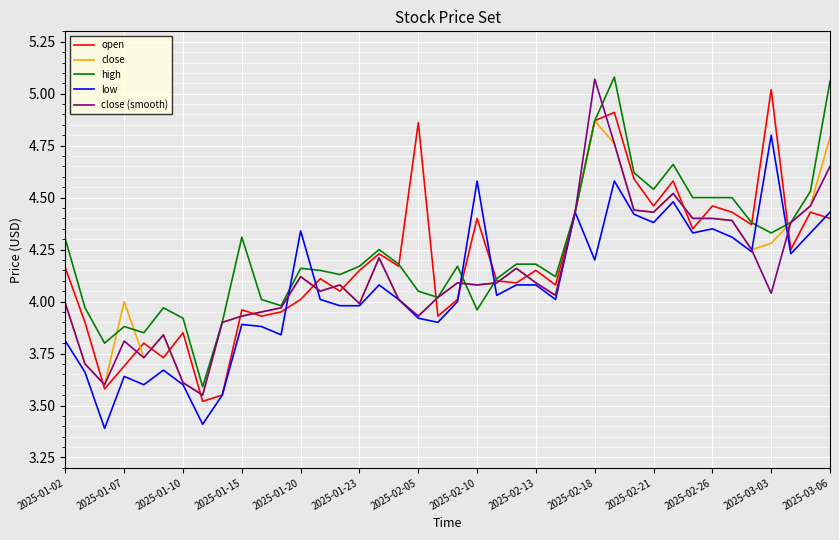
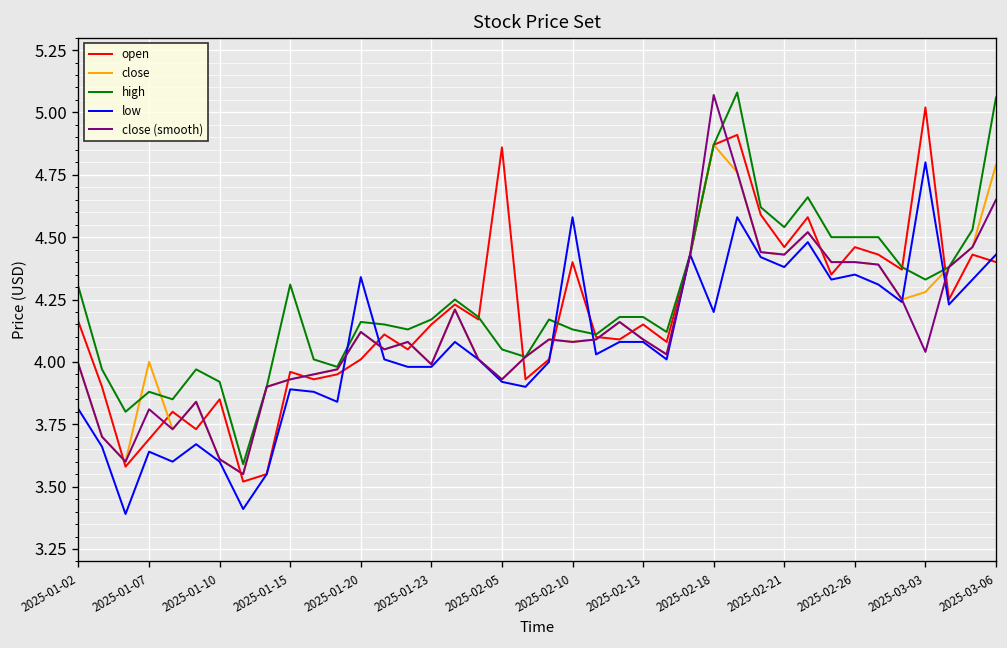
  {
    "open": {
      "2025-01-02": 4.16,
      "2025-01-07": 3.69,
      "2025-01-10": 3.85,
      "2025-01-15": 3.96,
      "2025-01-20": 4.01,
      "2025-01-23": 4.15,
      "2025-02-05": 4.86,
      "2025-02-10": 4.40,
      "2025-02-13": 4.15,
      "2025-02-21": 4.46,
      "2025-02-26": 4.46,
      "2025-03-03": 5.02,
      "2025-03-06": 4.40
    },
    "close": {
      "2025-01-07": 4.00,
      "2025-03-03": 4.28,
      "2025-03-06": 4.79
    },
    "high": {
      "2025-01-02": 4.30,
      "2025-01-07": 3.88,
      "2025-01-10": 3.92,
      "2025-01-15": 4.31,
      "2025-01-20": 4.16,
      "2025-01-23": 4.17,
      "2025-02-05": 4.05,
-     "2025-02-10": 3.96,
+     "2025-02-10": 4.13,
      "2025-02-13": 4.18,
      "2025-02-21": 4.54,
      "2025-02-26": 4.50,
      "2025-03-03": 4.33,
      "2025-03-06": 5.06
    },
    "low": {
      "2025-01-02": 3.81,
      "2025-01-07": 3.64,
      "2025-01-15": 3.89,
      "2025-01-20": 4.34,
      "2025-02-10": 4.58,
      "2025-02-18": 4.20,
      "2025-02-21": 4.38,
      "2025-02-26": 4.35,
      "2025-03-03": 4.80,
      "2025-03-06": 4.43
    },
    "close (smooth)": {
      "2025-01-07": 3.81,
      "2025-02-18": 5.07,
      "2025-03-03": 4.04,
      "2025-03-06": 4.65
    }
  }
